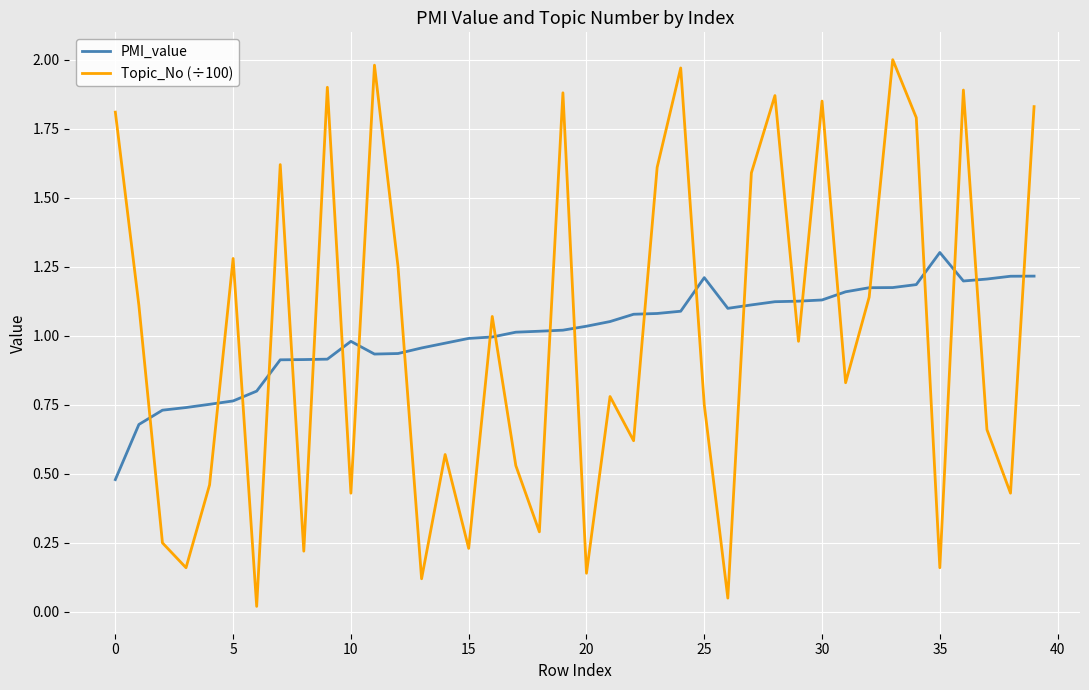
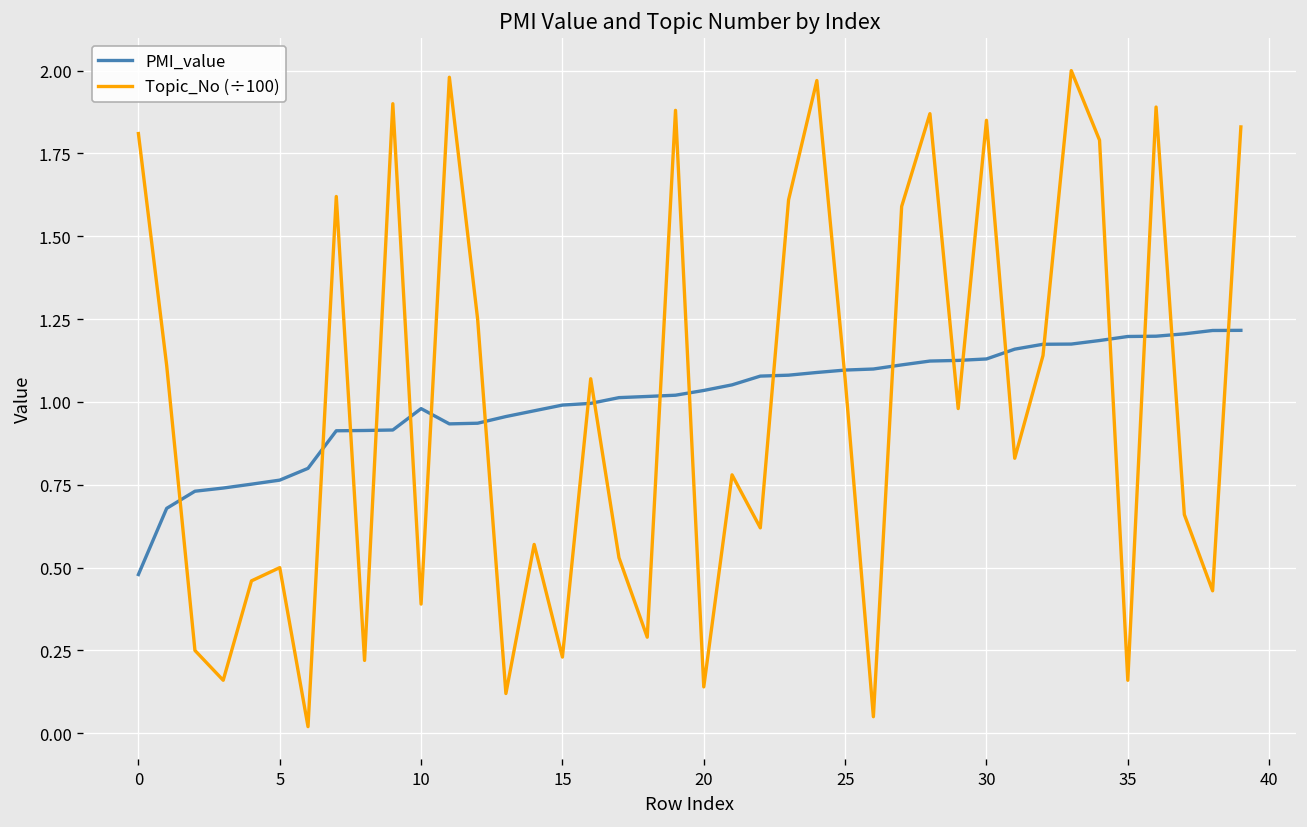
  {
    "PMI_value": {
      "0": 0.48,
      "5": 0.76,
      "10": 0.98,
      "15": 0.99,
      "20": 1.03,
-     "25": 1.21,
+     "25": 1.10,
      "30": 1.13,
-     "35": 1.30
+     "35": 1.20
    },
    "Topic_No (÷100)": {
      "0": 1.81,
-     "5": 1.28,
-     "10": 0.43,
+     "5": 0.50,
+     "10": 0.39,
      "15": 0.23,
      "20": 0.14,
-     "25": 0.75,
+     "25": 1.07,
      "30": 1.85,
      "35": 0.16
    }
  }
